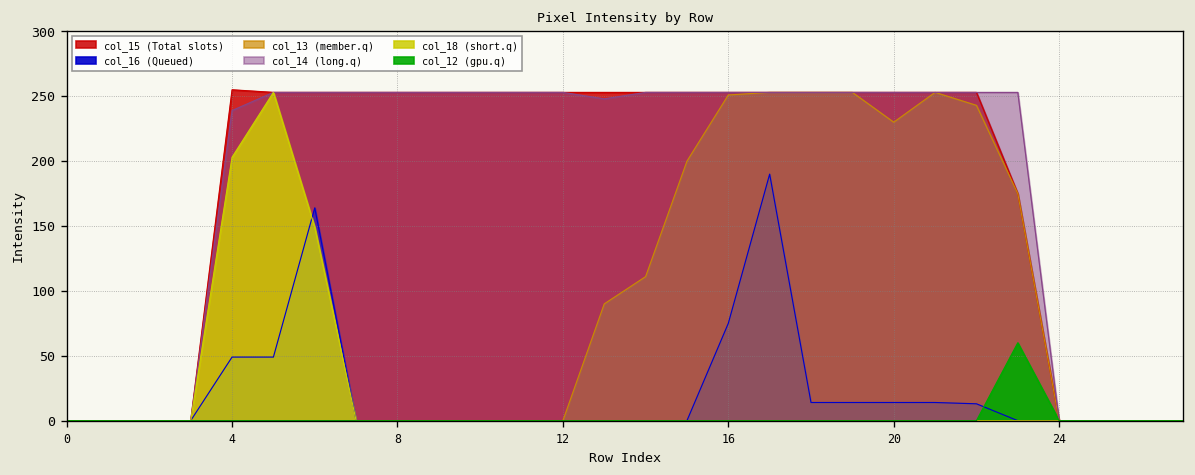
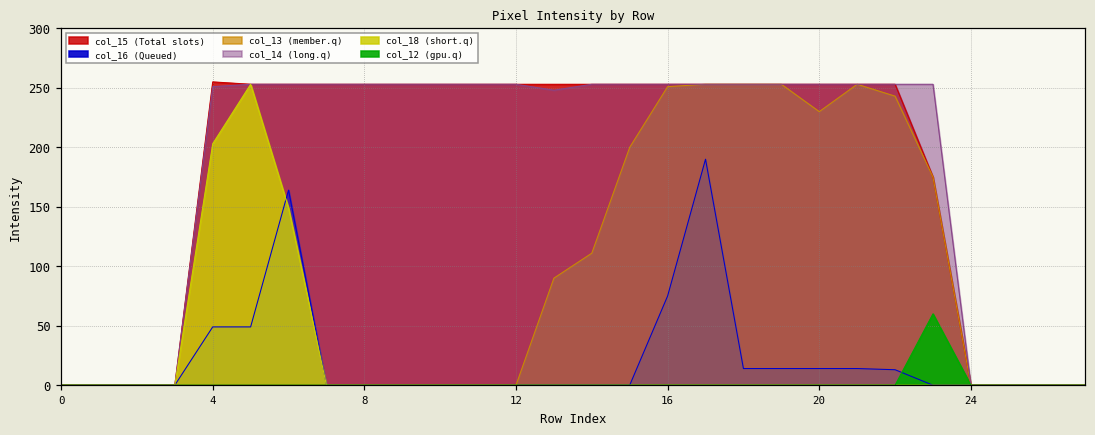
  {
    "col_13 (member.q)": {
      "20": 230
    },
    "col_14 (long.q)": {
-     "4": 239
+     "4": 251
    },
    "col_18 (short.q)": {
      "4": 203
    }
  }
